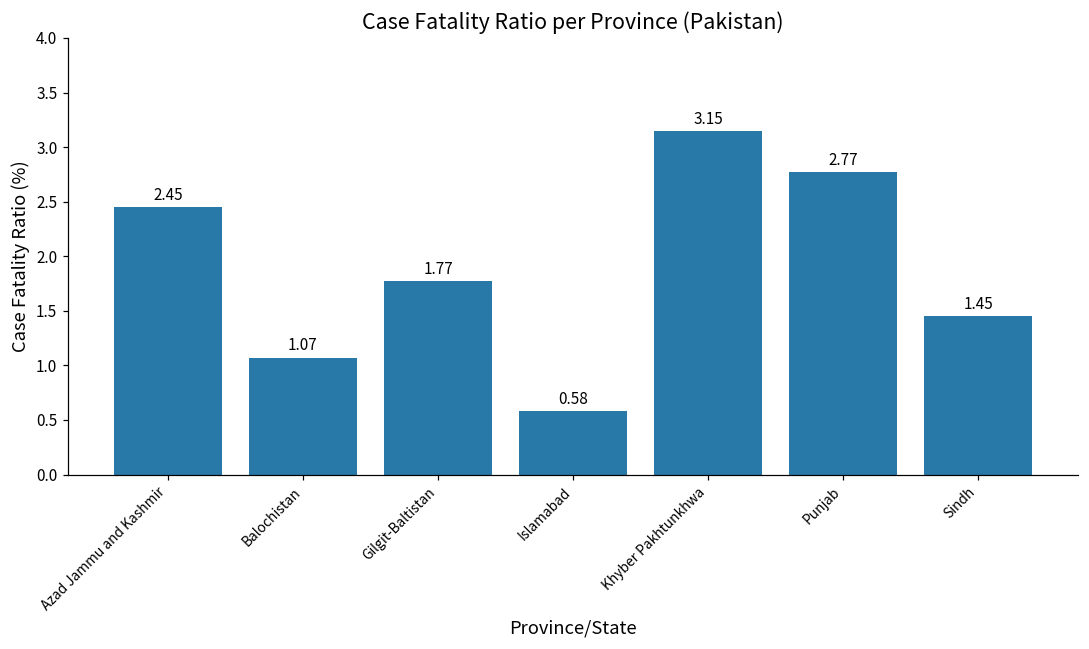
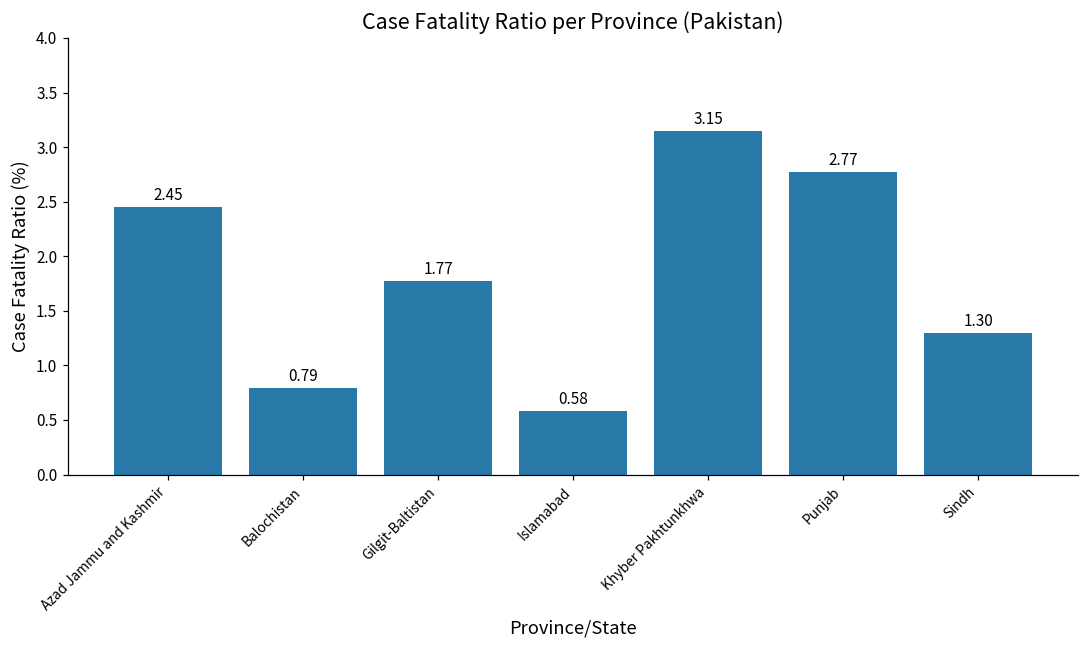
  {
    "Azad Jammu and Kashmir": 2.45,
-   "Balochistan": 1.07,
+   "Balochistan": 0.79,
    "Gilgit-Baltistan": 1.77,
    "Islamabad": 0.58,
    "Khyber Pakhtunkhwa": 3.15,
    "Punjab": 2.77,
-   "Sindh": 1.45
+   "Sindh": 1.30
  }
